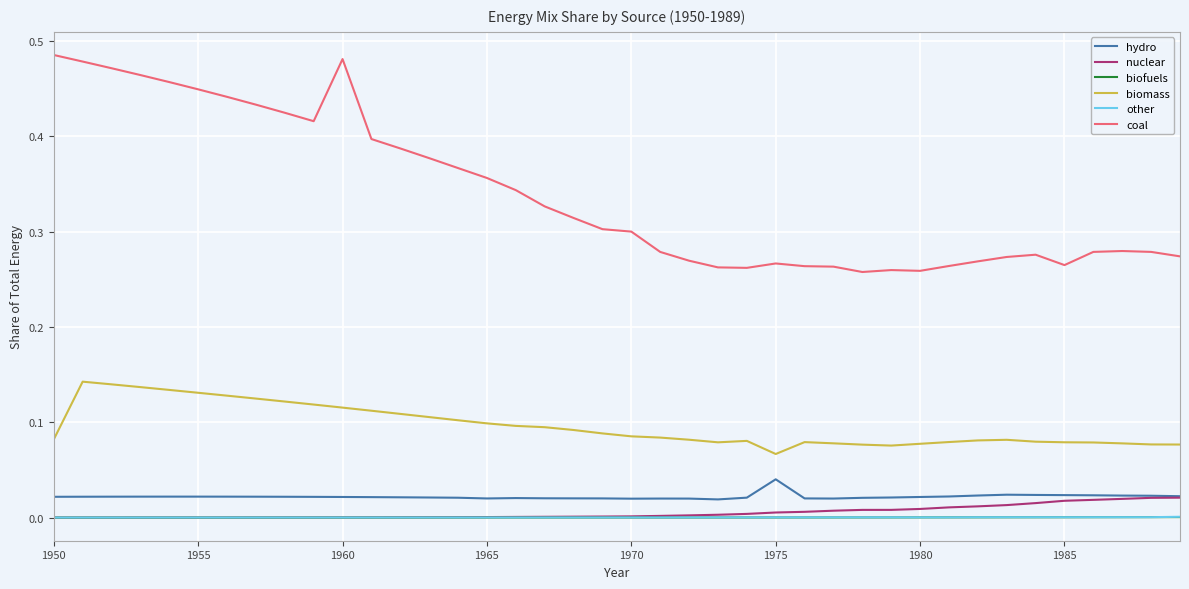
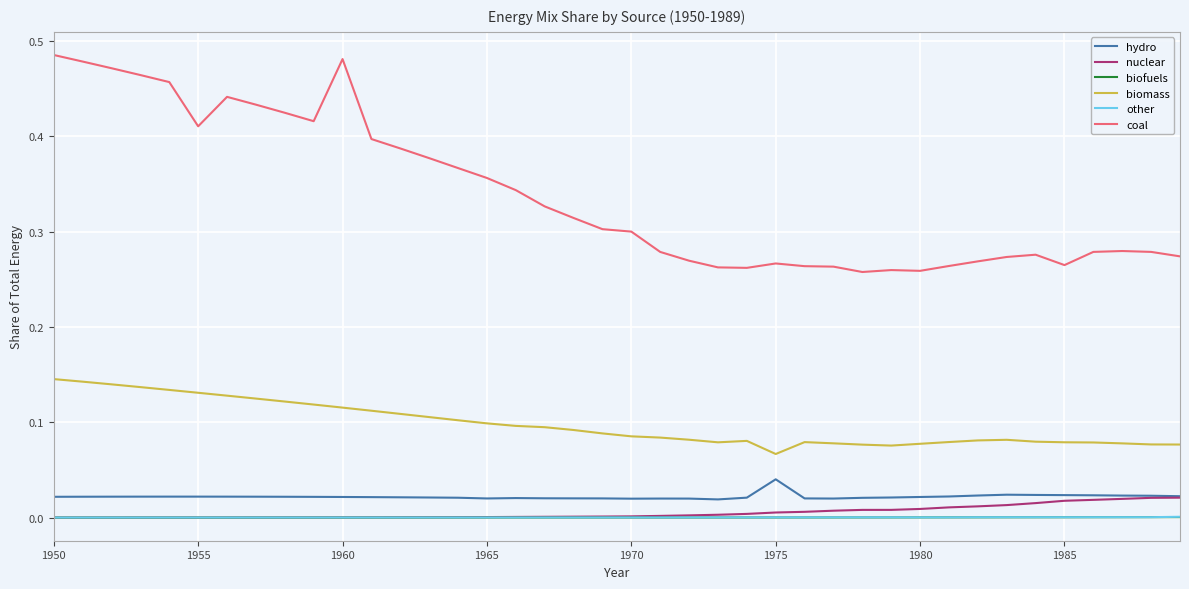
  {
    "hydro": {
      "1950": 0.02,
      "1955": 0.02,
      "1960": 0.02,
      "1965": 0.02,
      "1970": 0.02,
      "1975": 0.04,
      "1980": 0.02,
      "1985": 0.02
    },
    "nuclear": {
      "1975": 0.01,
      "1980": 0.01,
      "1985": 0.02
    },
    "biomass": {
-     "1950": 0.08,
+     "1950": 0.15,
      "1955": 0.13,
      "1960": 0.12,
      "1965": 0.10,
      "1970": 0.09,
      "1975": 0.07,
      "1980": 0.08,
      "1985": 0.08
    },
    "coal": {
      "1950": 0.49,
-     "1955": 0.45,
+     "1955": 0.41,
      "1960": 0.48,
      "1965": 0.36,
      "1970": 0.30,
      "1975": 0.27,
      "1980": 0.26,
      "1985": 0.26
    }
  }
